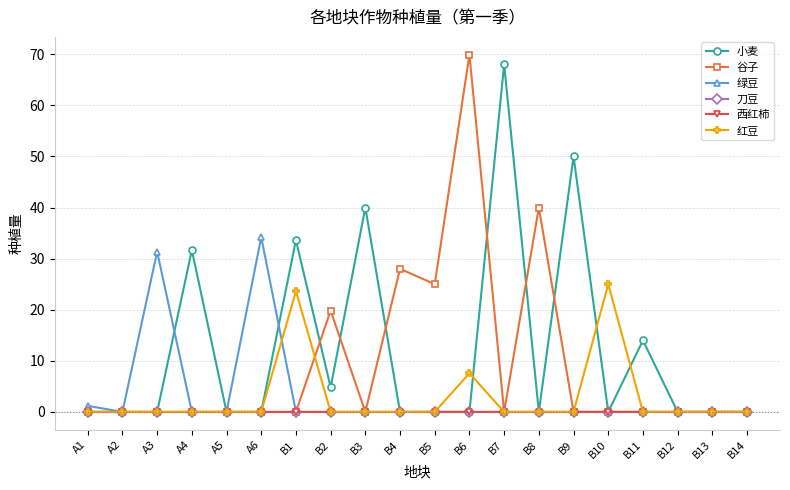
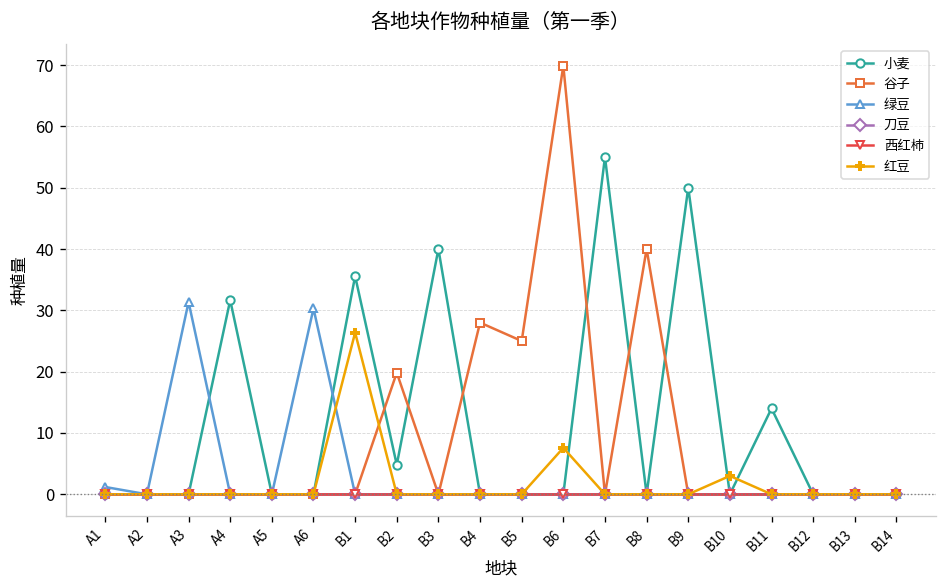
  {
    "小麦": {
      "A4": 32,
-     "B1": 34,
+     "B1": 36,
      "B2": 5,
      "B3": 40,
-     "B7": 68,
+     "B7": 55,
      "B9": 50,
      "B11": 14
    },
    "绿豆": {
      "A1": 1,
      "A3": 31,
-     "A6": 34
+     "A6": 30
    },
    "红豆": {
-     "B1": 24,
+     "B1": 26,
      "B6": 8,
-     "B10": 25
+     "B10": 3
    }
  }
